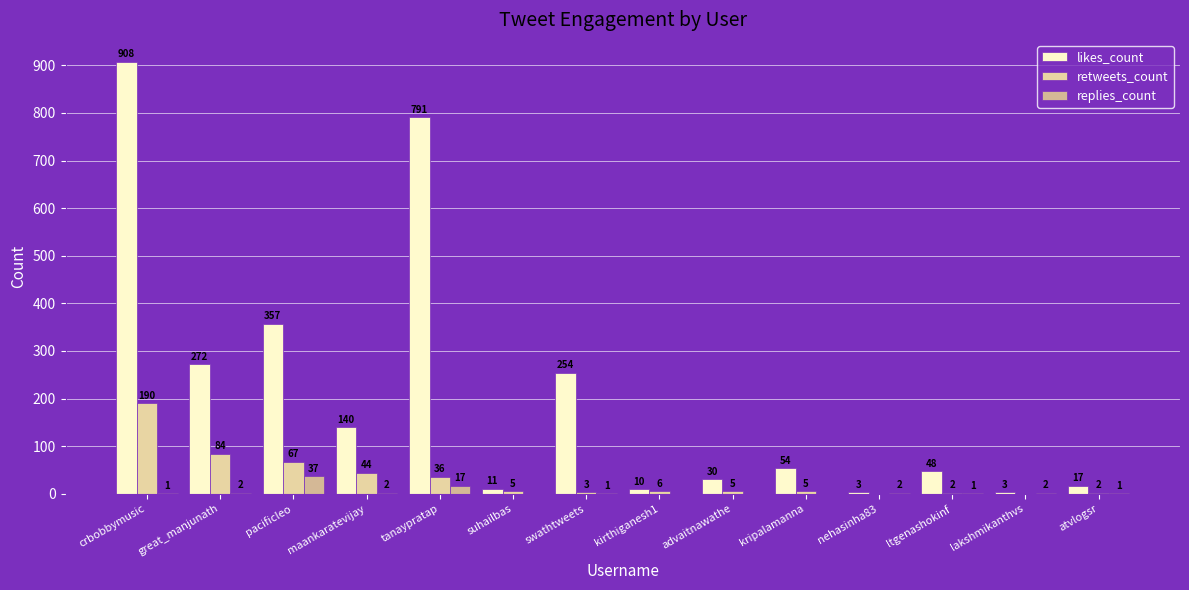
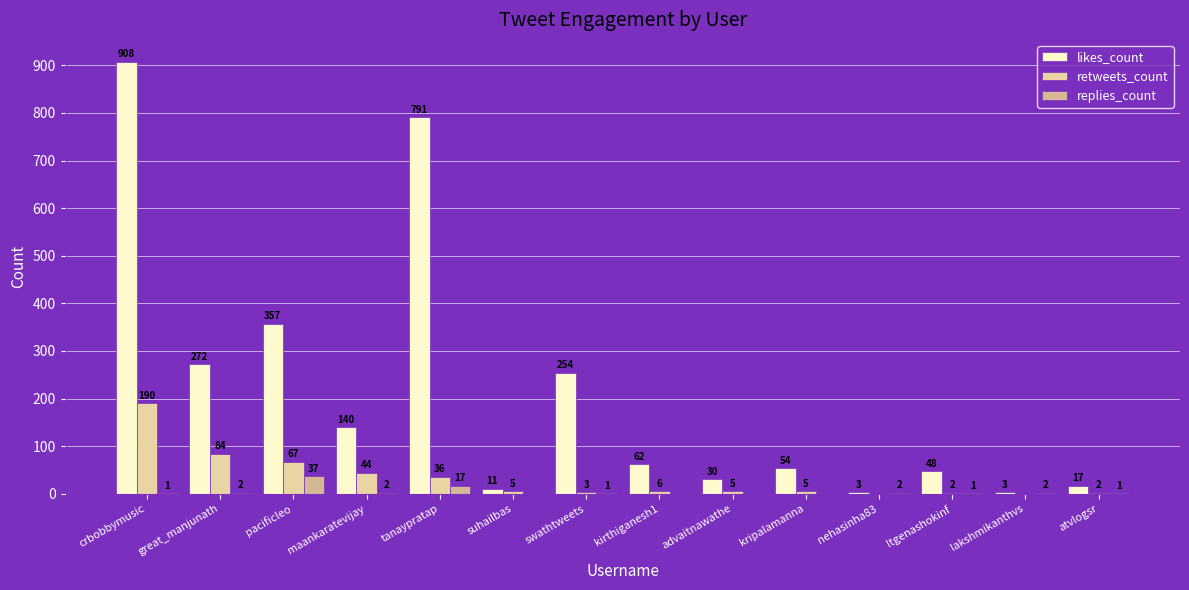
  {
    "likes_count": {
      "crbobbymusic": 908,
      "great_manjunath": 272,
      "pacificleo": 357,
      "maankaratevijay": 140,
      "tanaypratap": 791,
      "suhailbas": 11,
      "swathtweets": 254,
-     "kirthiganesh1": 10,
+     "kirthiganesh1": 62,
      "advaitnawathe": 30,
      "kripalamanna": 54,
      "nehasinha83": 3,
      "ltgenashokinf": 48,
      "lakshmikanthvs": 3,
      "atvlogsr": 17
    }
  }
